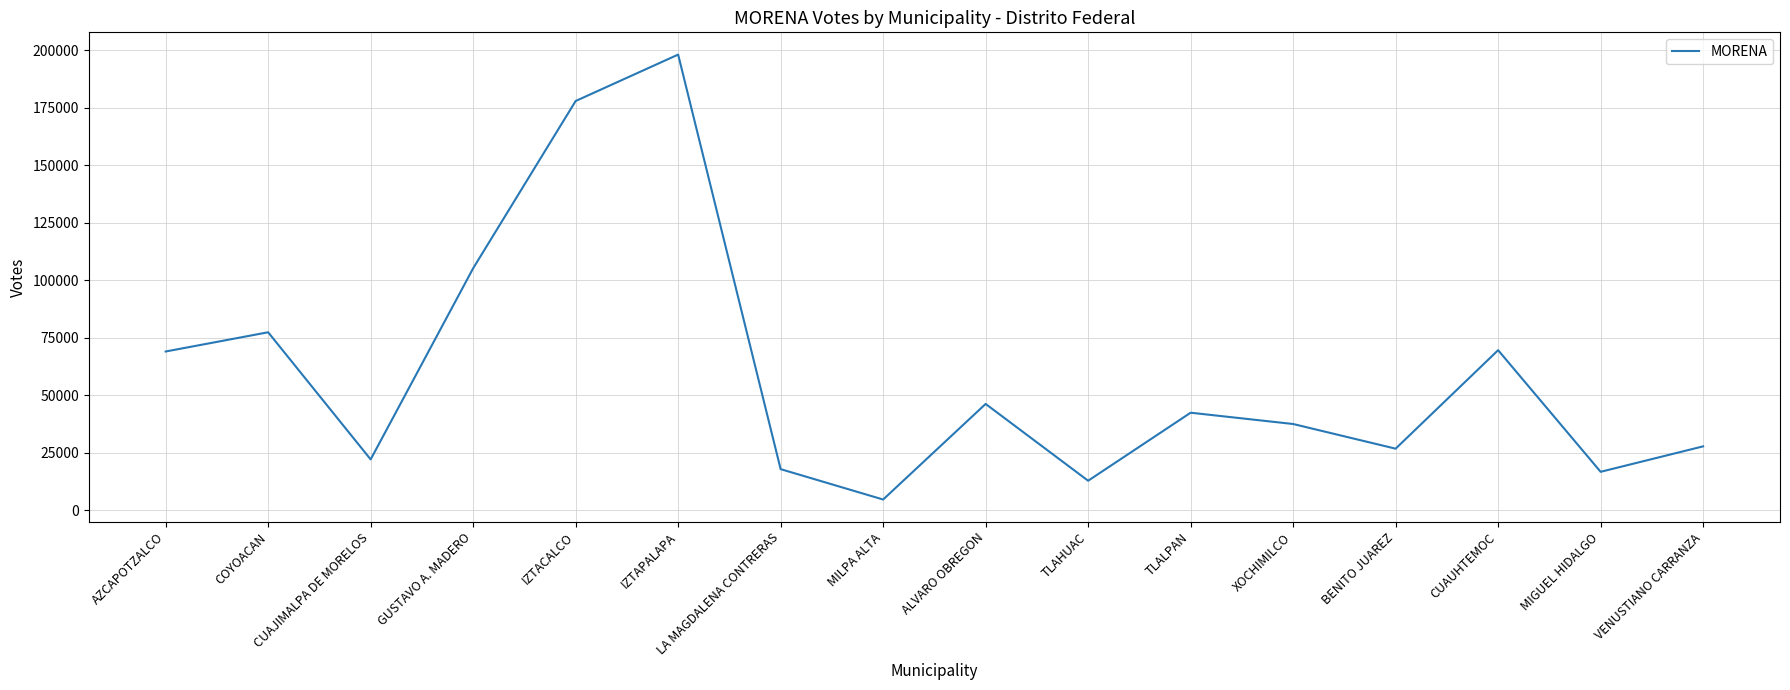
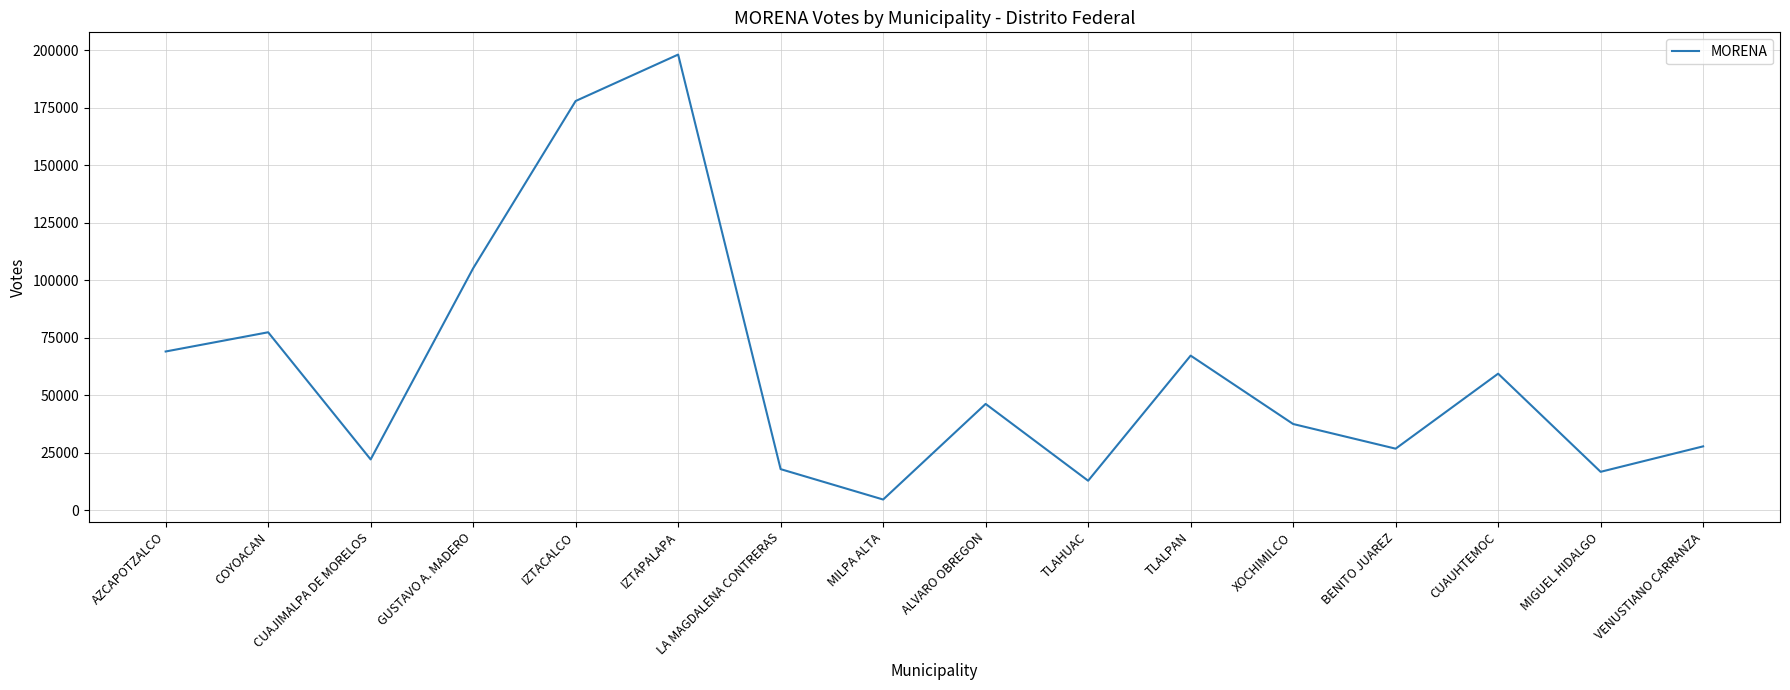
  {
    "AZCAPOTZALCO": 69000,
    "COYOACAN": 77000,
    "CUAJIMALPA DE MORELOS": 22000,
    "GUSTAVO A. MADERO": 105000,
    "IZTACALCO": 178000,
    "IZTAPALAPA": 198000,
    "LA MAGDALENA CONTRERAS": 18000,
    "MILPA ALTA": 5000,
    "ALVARO OBREGON": 46000,
    "TLAHUAC": 13000,
-   "TLALPAN": 42000,
+   "TLALPAN": 67000,
    "XOCHIMILCO": 38000,
    "BENITO JUAREZ": 27000,
-   "CUAUHTEMOC": 70000,
+   "CUAUHTEMOC": 59000,
    "MIGUEL HIDALGO": 17000,
    "VENUSTIANO CARRANZA": 28000
  }
